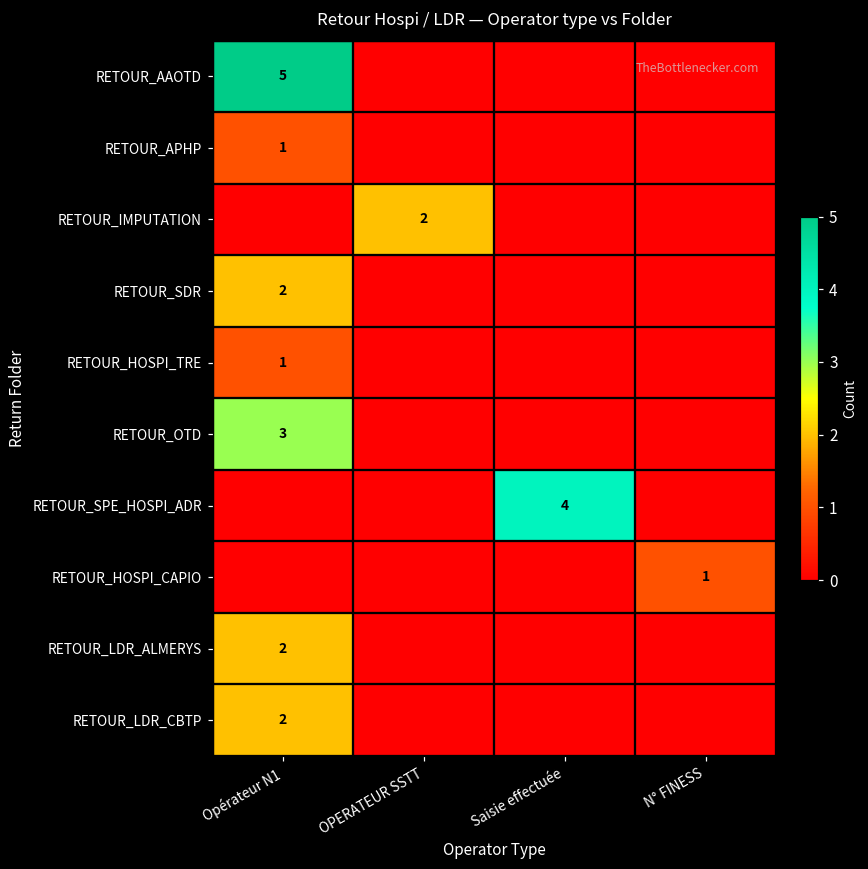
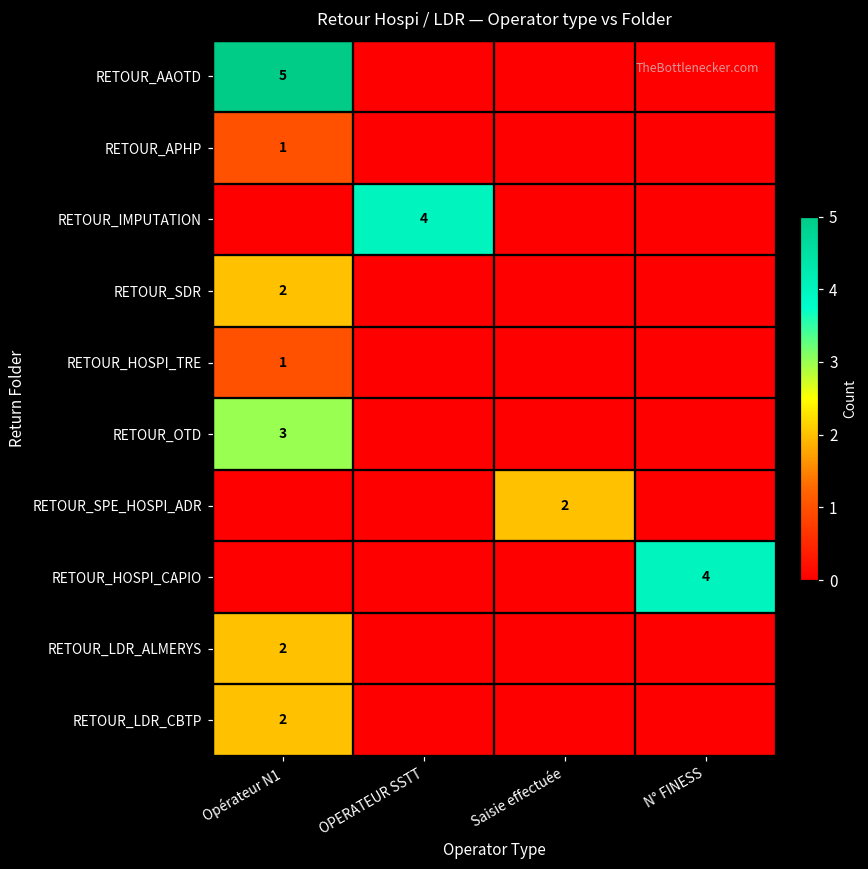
  {
    "RETOUR_AAOTD": {
      "Opérateur N1": 5
    },
    "RETOUR_APHP": {
      "Opérateur N1": 1
    },
    "RETOUR_IMPUTATION": {
-     "OPERATEUR SSTT": 2
+     "OPERATEUR SSTT": 4
    },
    "RETOUR_SDR": {
      "Opérateur N1": 2
    },
    "RETOUR_HOSPI_TRE": {
      "Opérateur N1": 1
    },
    "RETOUR_OTD": {
      "Opérateur N1": 3
    },
    "RETOUR_SPE_HOSPI_ADR": {
-     "Saisie effectuée": 4
+     "Saisie effectuée": 2
    },
    "RETOUR_HOSPI_CAPIO": {
-     "N° FINESS": 1
+     "N° FINESS": 4
    },
    "RETOUR_LDR_ALMERYS": {
      "Opérateur N1": 2
    },
    "RETOUR_LDR_CBTP": {
      "Opérateur N1": 2
    }
  }
